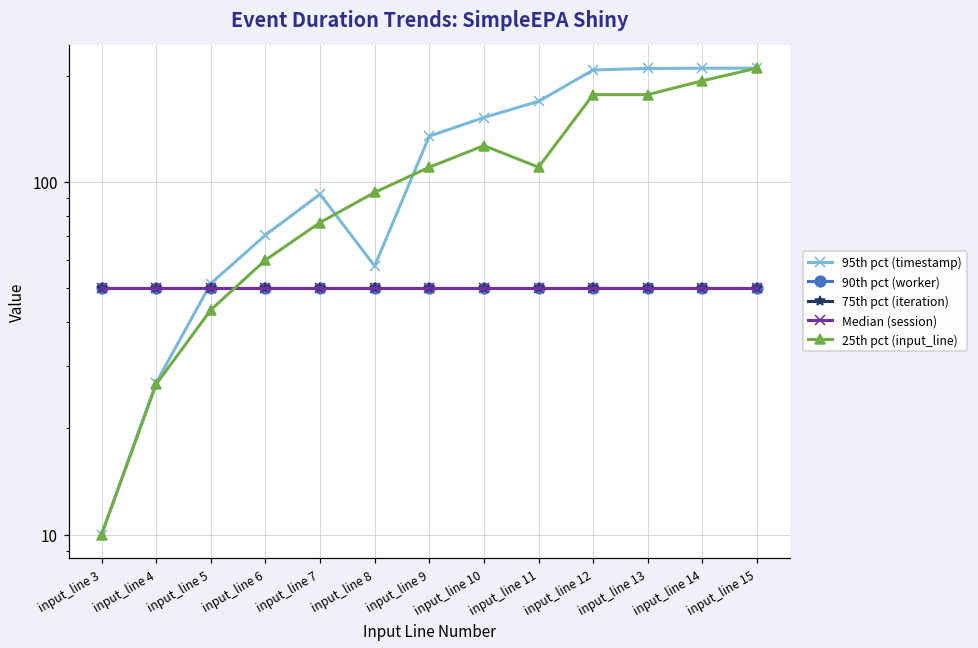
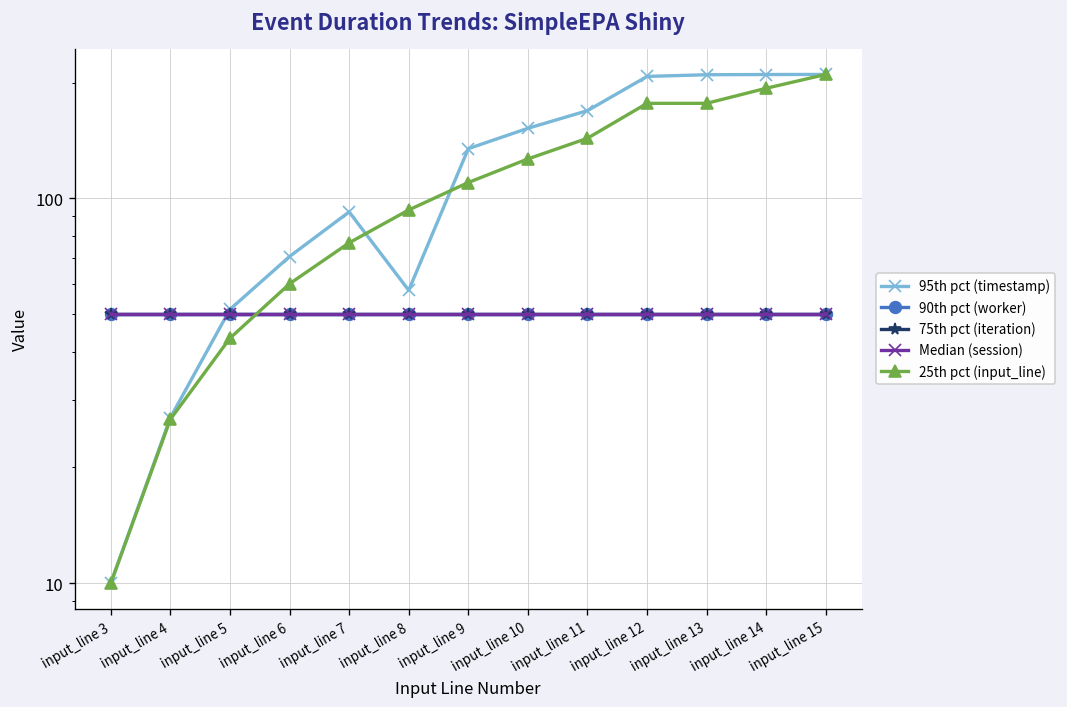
  {
    "95th pct (timestamp)": {
      "input_line 5": 51,
      "input_line 6": 71,
      "input_line 7": 92,
      "input_line 8": 58,
      "input_line 9": 135,
      "input_line 10": 150,
      "input_line 11": 170,
      "input_line 12": 210,
      "input_line 13": 210,
      "input_line 14": 210
    },
    "Median (session)": {
      "input_line 3": 50,
      "input_line 4": 50,
      "input_line 5": 50,
      "input_line 6": 50,
      "input_line 7": 50,
      "input_line 8": 50,
      "input_line 9": 50,
      "input_line 10": 50,
      "input_line 11": 50,
      "input_line 12": 50,
      "input_line 13": 50,
      "input_line 14": 50,
      "input_line 15": 50
    },
    "25th pct (input_line)": {
      "input_line 5": 43,
      "input_line 6": 60,
      "input_line 7": 77,
      "input_line 8": 93,
      "input_line 9": 110,
      "input_line 10": 127,
-     "input_line 11": 110,
+     "input_line 11": 140,
      "input_line 12": 180,
      "input_line 13": 180,
      "input_line 14": 190
    }
  }
